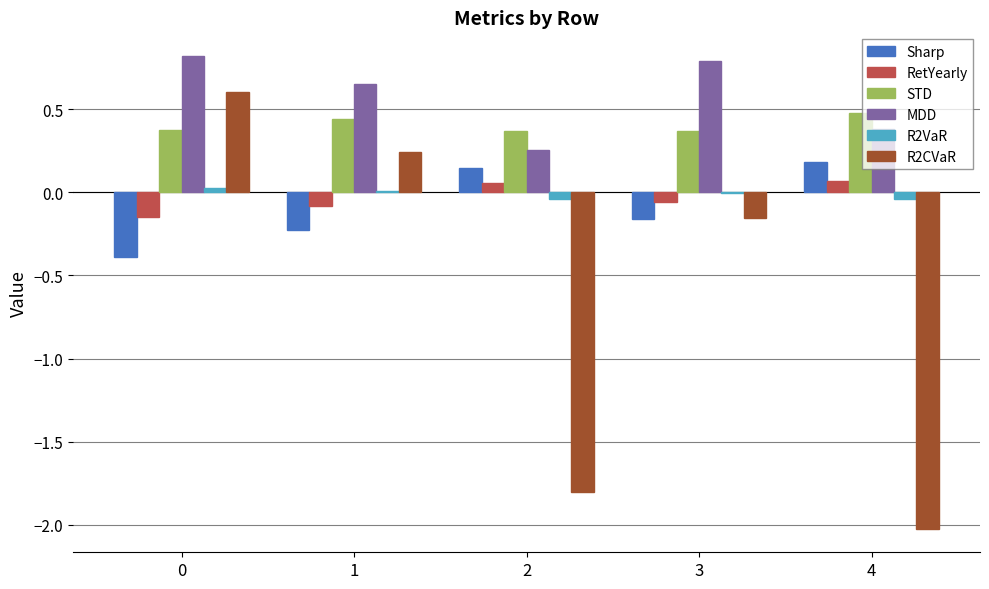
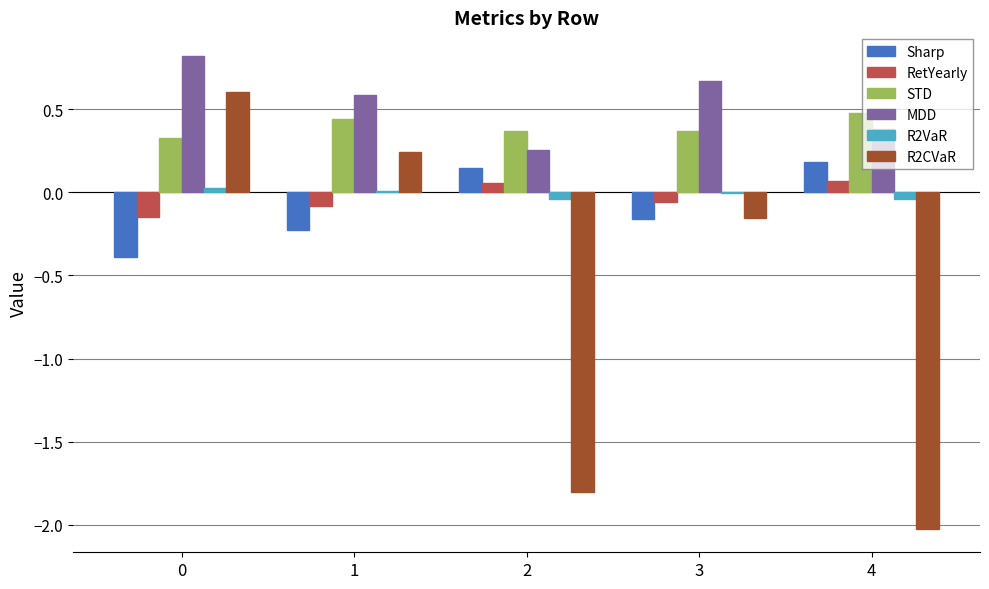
  {
    "STD": {
-     "0": 0.38,
+     "0": 0.32,
      "1": 0.44,
      "2": 0.37,
      "3": 0.37,
      "4": 0.48
    },
    "MDD": {
      "0": 0.82,
-     "1": 0.65,
+     "1": 0.59,
      "2": 0.25,
-     "3": 0.79
+     "3": 0.67
    }
  }
